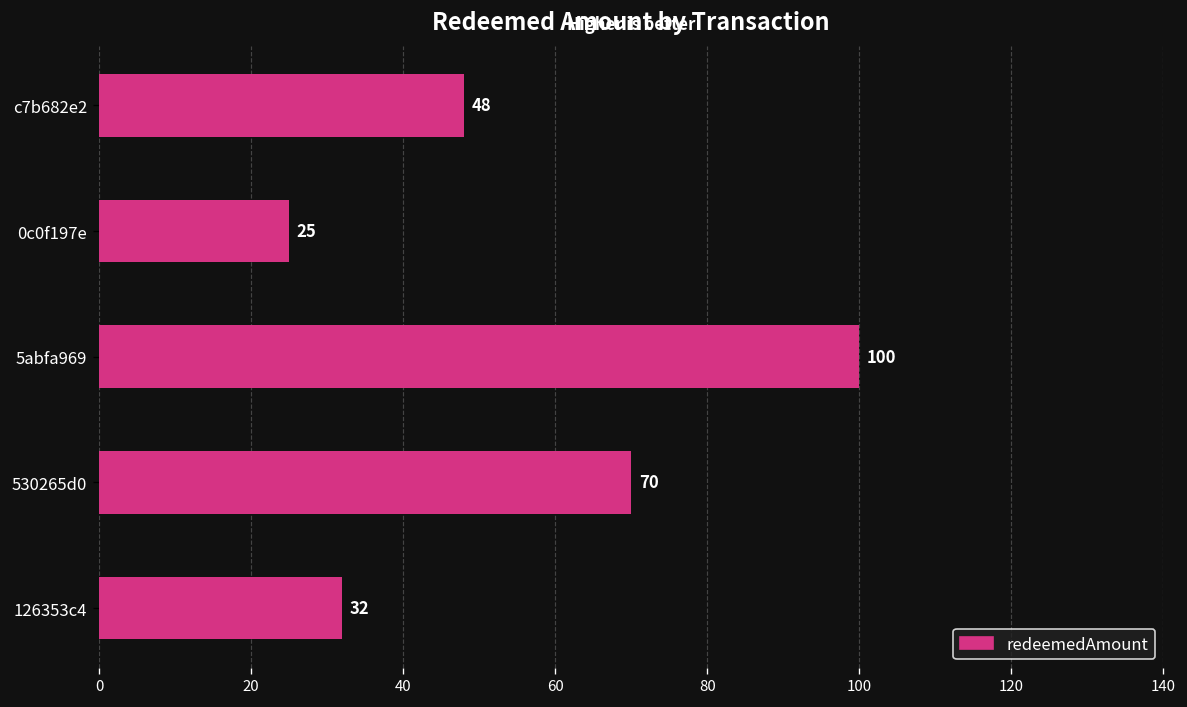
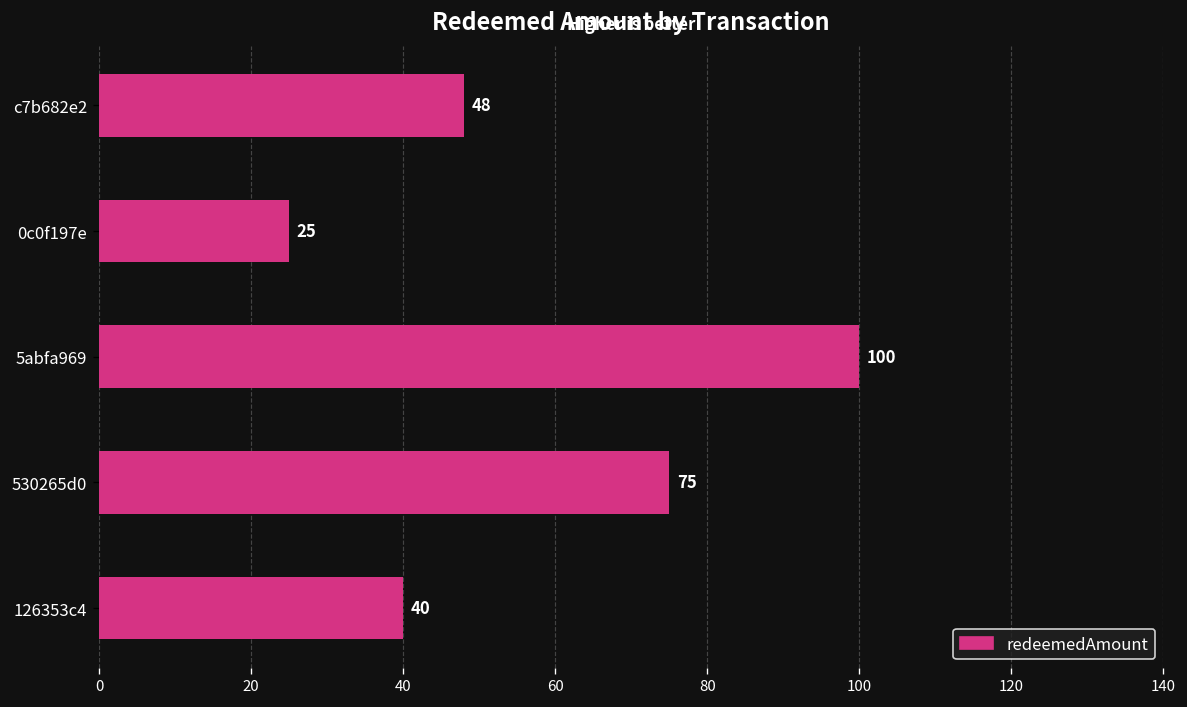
  {
    "c7b682e2": 48,
    "0c0f197e": 25,
    "5abfa969": 100,
-   "530265d0": 70,
-   "126353c4": 32
+   "530265d0": 75,
+   "126353c4": 40
  }
